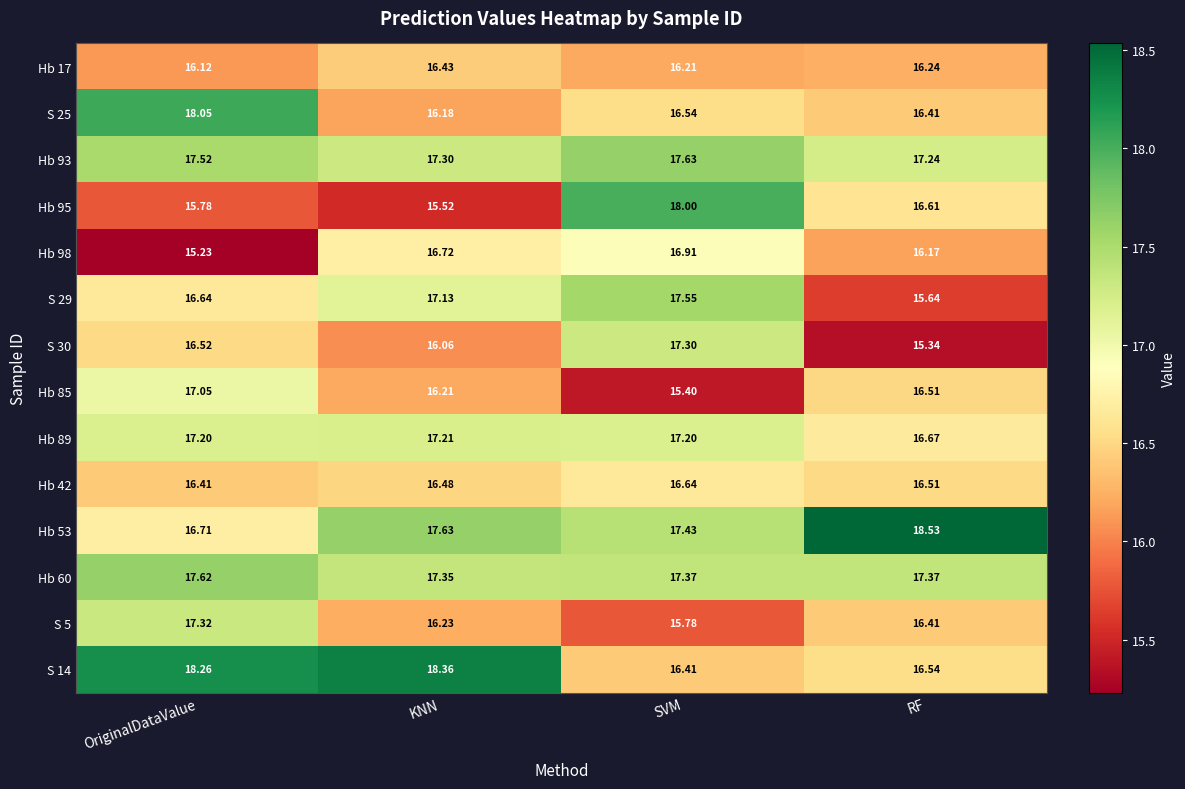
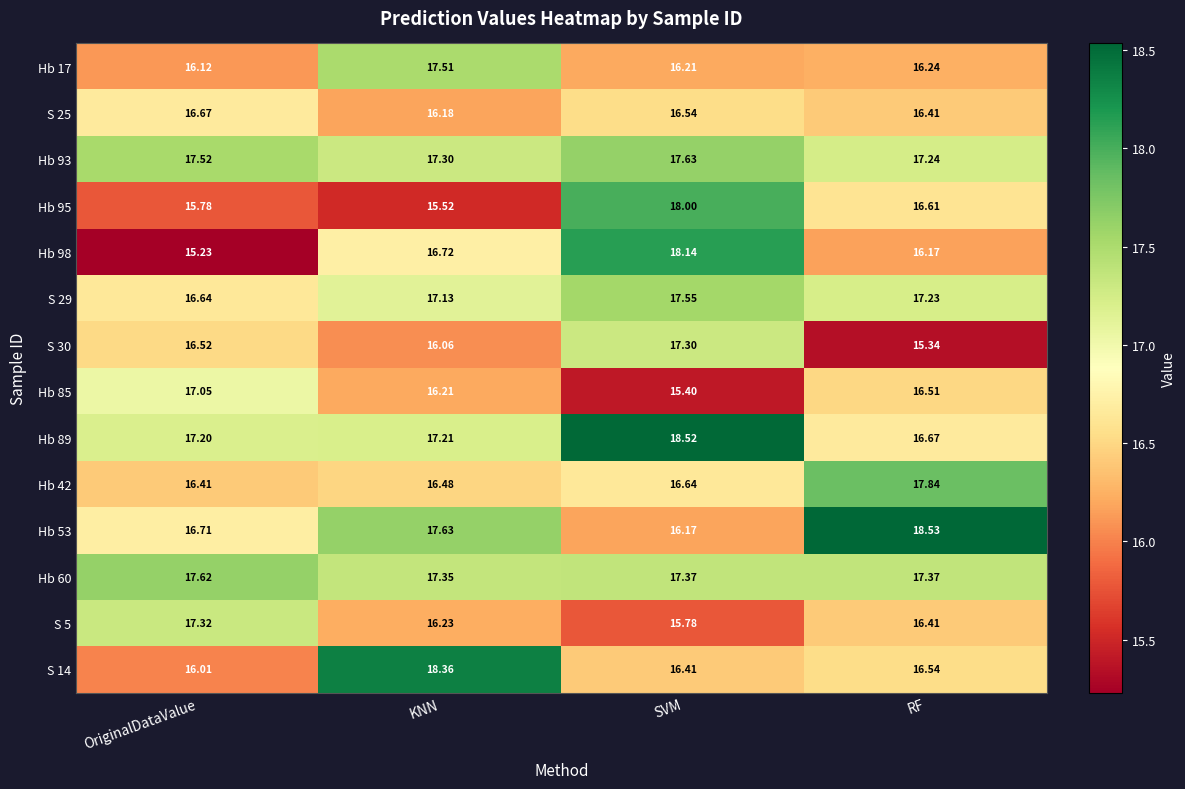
  {
    "Hb 17": {
      "OriginalDataValue": 16.12,
-     "KNN": 16.43,
+     "KNN": 17.51,
      "SVM": 16.21,
      "RF": 16.24
    },
    "S 25": {
-     "OriginalDataValue": 18.05,
+     "OriginalDataValue": 16.67,
      "KNN": 16.18,
      "SVM": 16.54,
      "RF": 16.41
    },
    "Hb 93": {
      "OriginalDataValue": 17.52,
      "KNN": 17.30,
      "SVM": 17.63,
      "RF": 17.24
    },
    "Hb 95": {
      "OriginalDataValue": 15.78,
      "KNN": 15.52,
      "SVM": 18.00,
      "RF": 16.61
    },
    "Hb 98": {
      "OriginalDataValue": 15.23,
      "KNN": 16.72,
-     "SVM": 16.91,
+     "SVM": 18.14,
      "RF": 16.17
    },
    "S 29": {
      "OriginalDataValue": 16.64,
      "KNN": 17.13,
      "SVM": 17.55,
-     "RF": 15.64
+     "RF": 17.23
    },
    "S 30": {
      "OriginalDataValue": 16.52,
      "KNN": 16.06,
      "SVM": 17.30,
      "RF": 15.34
    },
    "Hb 85": {
      "OriginalDataValue": 17.05,
      "KNN": 16.21,
      "SVM": 15.40,
      "RF": 16.51
    },
    "Hb 89": {
      "OriginalDataValue": 17.20,
      "KNN": 17.21,
-     "SVM": 17.20,
+     "SVM": 18.52,
      "RF": 16.67
    },
    "Hb 42": {
      "OriginalDataValue": 16.41,
      "KNN": 16.48,
      "SVM": 16.64,
-     "RF": 16.51
+     "RF": 17.84
    },
    "Hb 53": {
      "OriginalDataValue": 16.71,
      "KNN": 17.63,
-     "SVM": 17.43,
+     "SVM": 16.17,
      "RF": 18.53
    },
    "Hb 60": {
      "OriginalDataValue": 17.62,
      "KNN": 17.35,
      "SVM": 17.37,
      "RF": 17.37
    },
    "S 5": {
      "OriginalDataValue": 17.32,
      "KNN": 16.23,
      "SVM": 15.78,
      "RF": 16.41
    },
    "S 14": {
-     "OriginalDataValue": 18.26,
+     "OriginalDataValue": 16.01,
      "KNN": 18.36,
      "SVM": 16.41,
      "RF": 16.54
    }
  }
